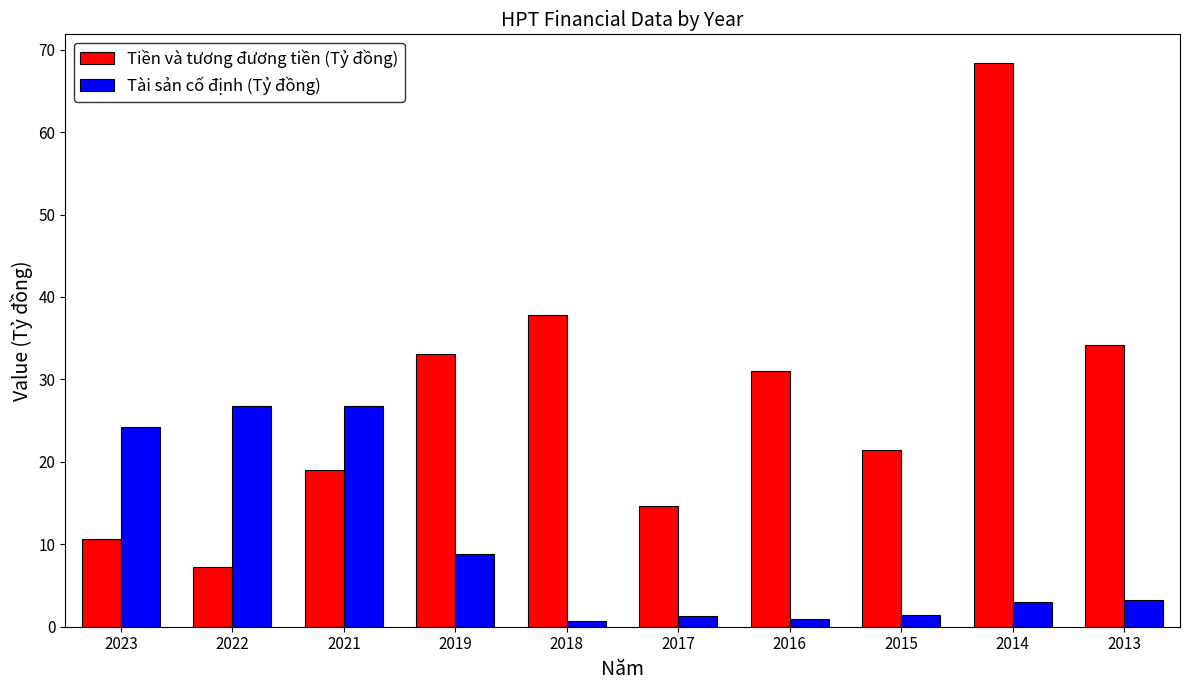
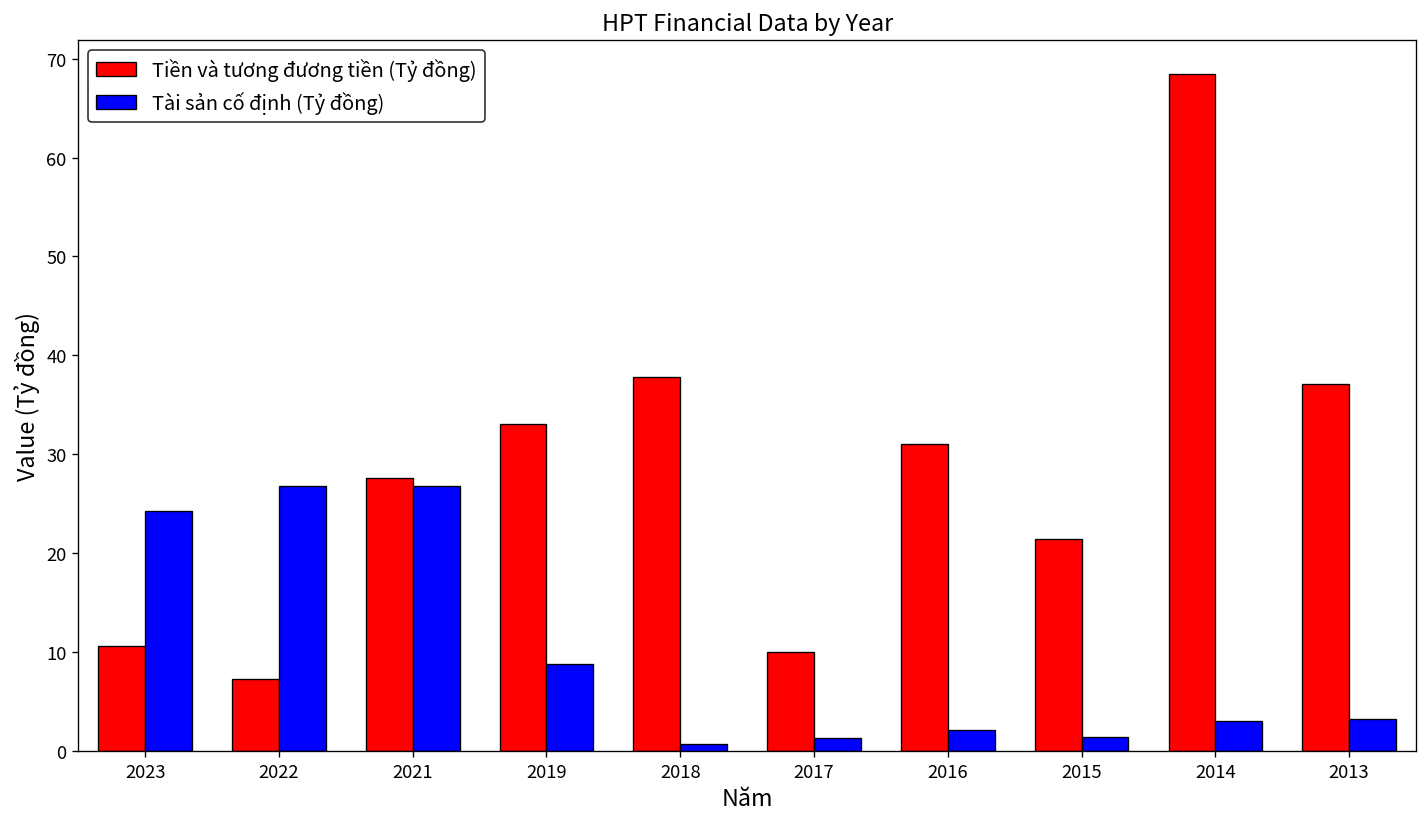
  {
    "Tiền và tương đương tiền (Tỷ đồng)": {
      "2023": 11,
      "2022": 7,
-     "2021": 19,
+     "2021": 28,
      "2019": 33,
      "2018": 38,
-     "2017": 15,
+     "2017": 10,
      "2016": 31,
      "2015": 21,
      "2014": 68,
-     "2013": 34
+     "2013": 37
    },
    "Tài sản cố định (Tỷ đồng)": {
      "2023": 24,
      "2022": 27,
      "2021": 27,
      "2019": 9,
      "2018": 1,
      "2017": 1,
-     "2016": 1,
+     "2016": 2,
      "2015": 1,
      "2014": 3,
      "2013": 3
    }
  }
